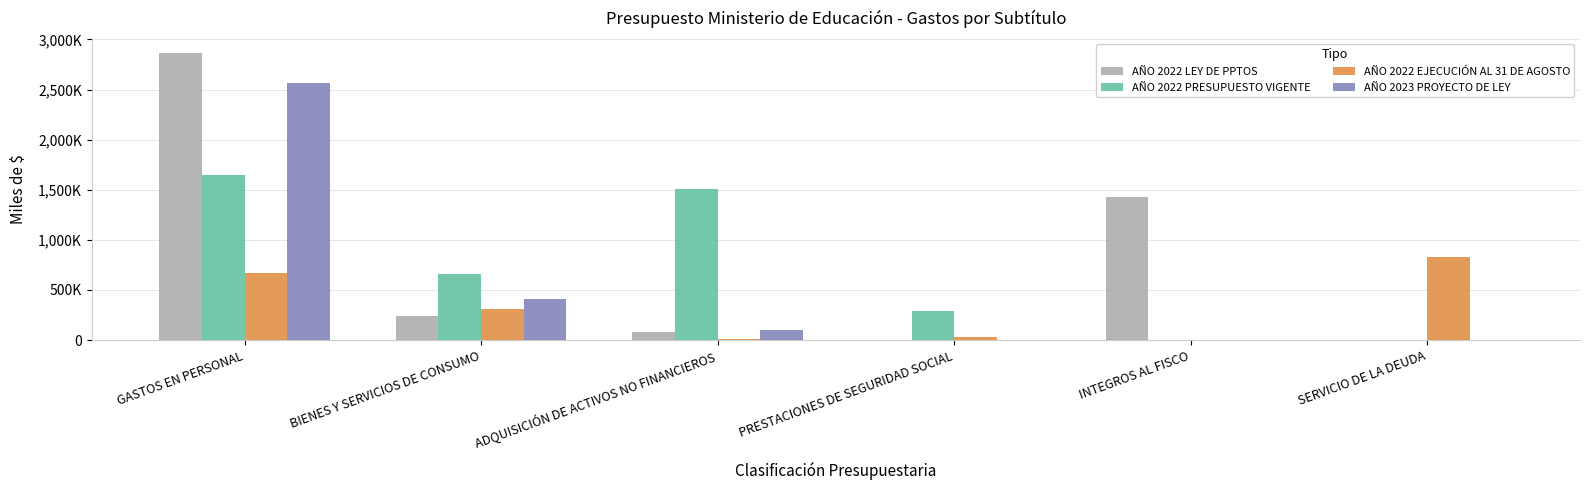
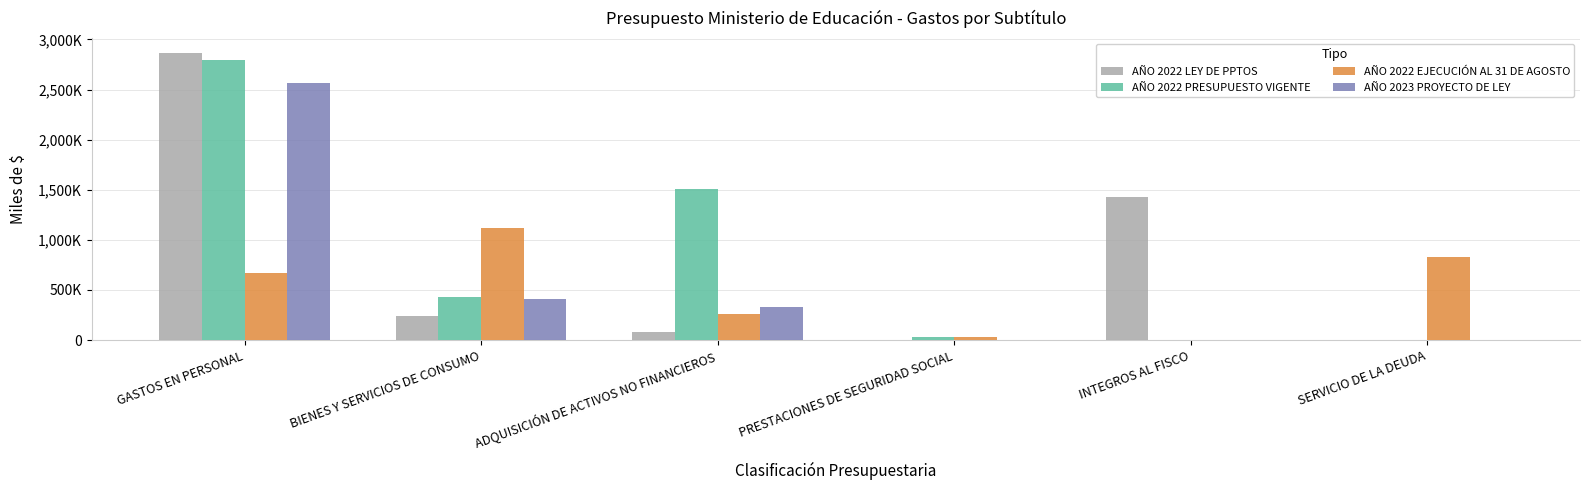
  {
    "AÑO 2022 LEY DE PPTOS": {
      "GASTOS EN PERSONAL": "2,870,000",
      "BIENES Y SERVICIOS DE CONSUMO": "240,000",
      "ADQUISICIÓN DE ACTIVOS NO FINANCIEROS": "80,000",
      "PRESTACIONES DE SEGURIDAD SOCIAL": "0",
      "INTEGROS AL FISCO": "1,430,000"
    },
    "AÑO 2022 PRESUPUESTO VIGENTE": {
-     "GASTOS EN PERSONAL": "1,650,000",
-     "BIENES Y SERVICIOS DE CONSUMO": "660,000",
+     "GASTOS EN PERSONAL": "2,790,000",
+     "BIENES Y SERVICIOS DE CONSUMO": "430,000",
      "ADQUISICIÓN DE ACTIVOS NO FINANCIEROS": "1,510,000",
-     "PRESTACIONES DE SEGURIDAD SOCIAL": "290,000"
+     "PRESTACIONES DE SEGURIDAD SOCIAL": "30,000"
    },
    "AÑO 2022 EJECUCIÓN AL 31 DE AGOSTO": {
      "GASTOS EN PERSONAL": "670,000",
-     "BIENES Y SERVICIOS DE CONSUMO": "310,000",
-     "ADQUISICIÓN DE ACTIVOS NO FINANCIEROS": "10,000",
+     "BIENES Y SERVICIOS DE CONSUMO": "1,120,000",
+     "ADQUISICIÓN DE ACTIVOS NO FINANCIEROS": "260,000",
      "PRESTACIONES DE SEGURIDAD SOCIAL": "30,000",
      "INTEGROS AL FISCO": "0",
      "SERVICIO DE LA DEUDA": "830,000"
    },
    "AÑO 2023 PROYECTO DE LEY": {
      "GASTOS EN PERSONAL": "2,560,000",
      "BIENES Y SERVICIOS DE CONSUMO": "410,000",
-     "ADQUISICIÓN DE ACTIVOS NO FINANCIEROS": "100,000",
+     "ADQUISICIÓN DE ACTIVOS NO FINANCIEROS": "330,000",
      "PRESTACIONES DE SEGURIDAD SOCIAL": "0"
    }
  }
